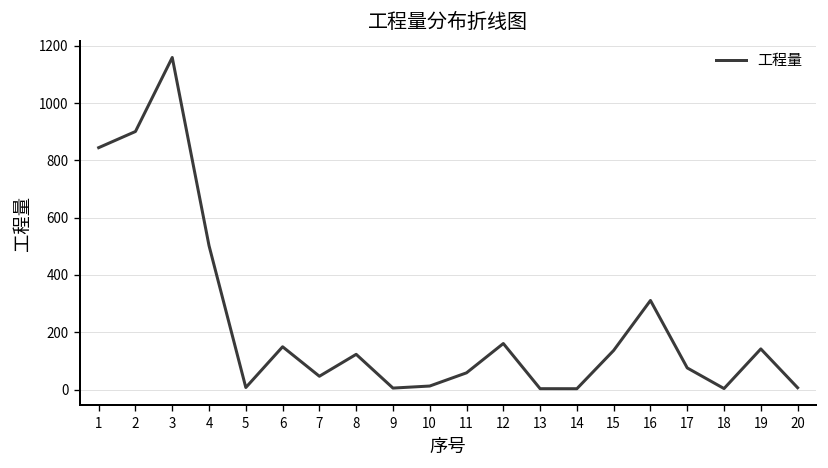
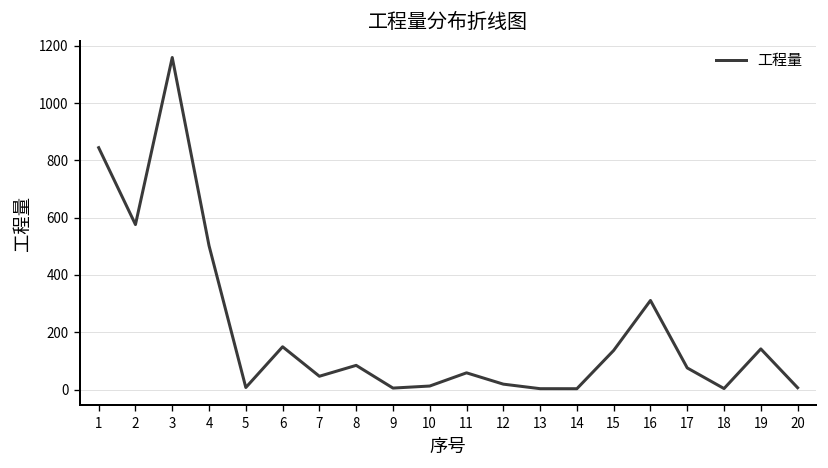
  {
    "1": 840,
-   "2": 900,
+   "2": 580,
    "3": 1160,
    "4": 500,
    "5": 10,
    "6": 150,
    "7": 50,
-   "8": 120,
+   "8": 80,
    "9": 10,
    "10": 10,
    "11": 60,
-   "12": 160,
+   "12": 20,
    "13": 0,
    "14": 0,
    "15": 140,
    "16": 310,
    "17": 80,
    "18": 0,
    "19": 140,
    "20": 10
  }
